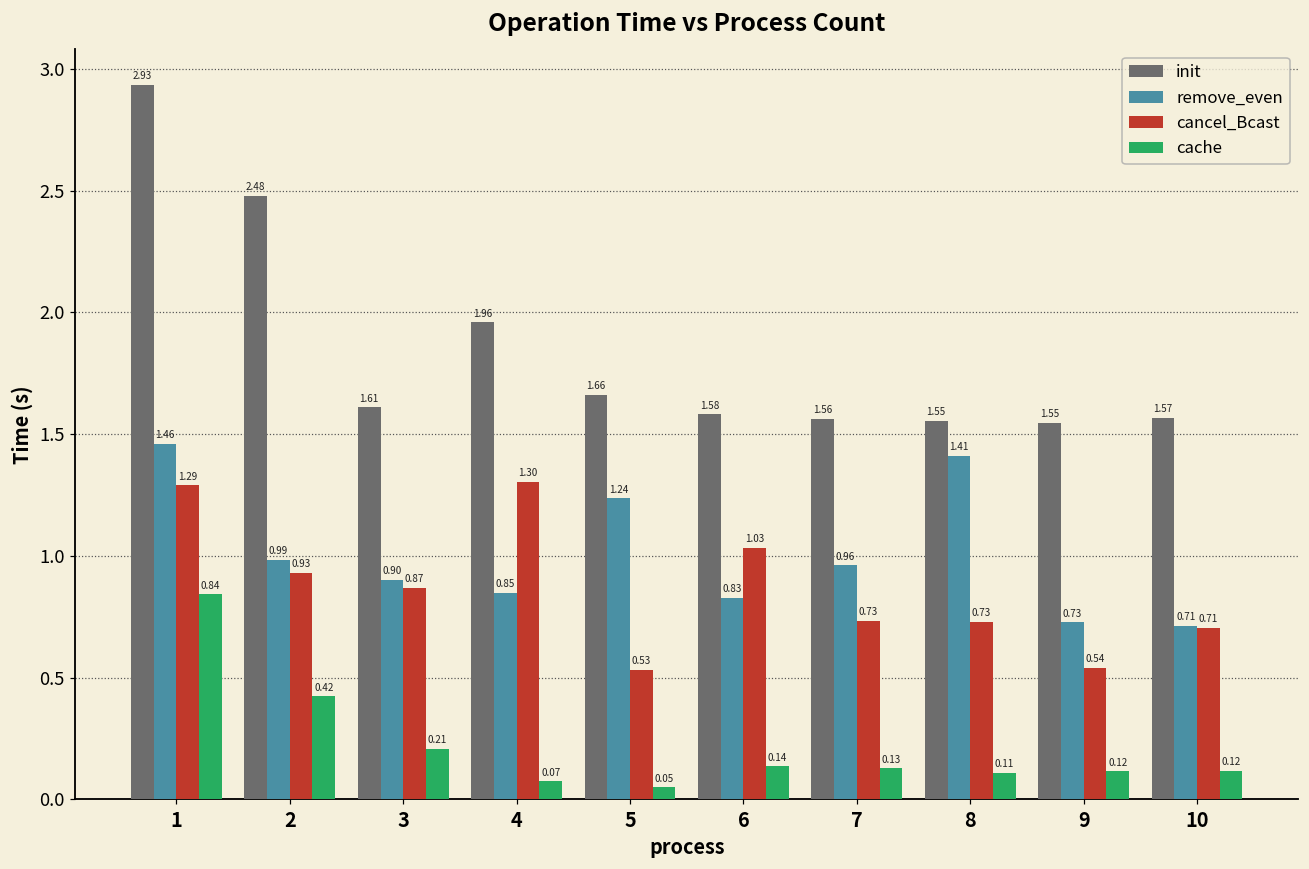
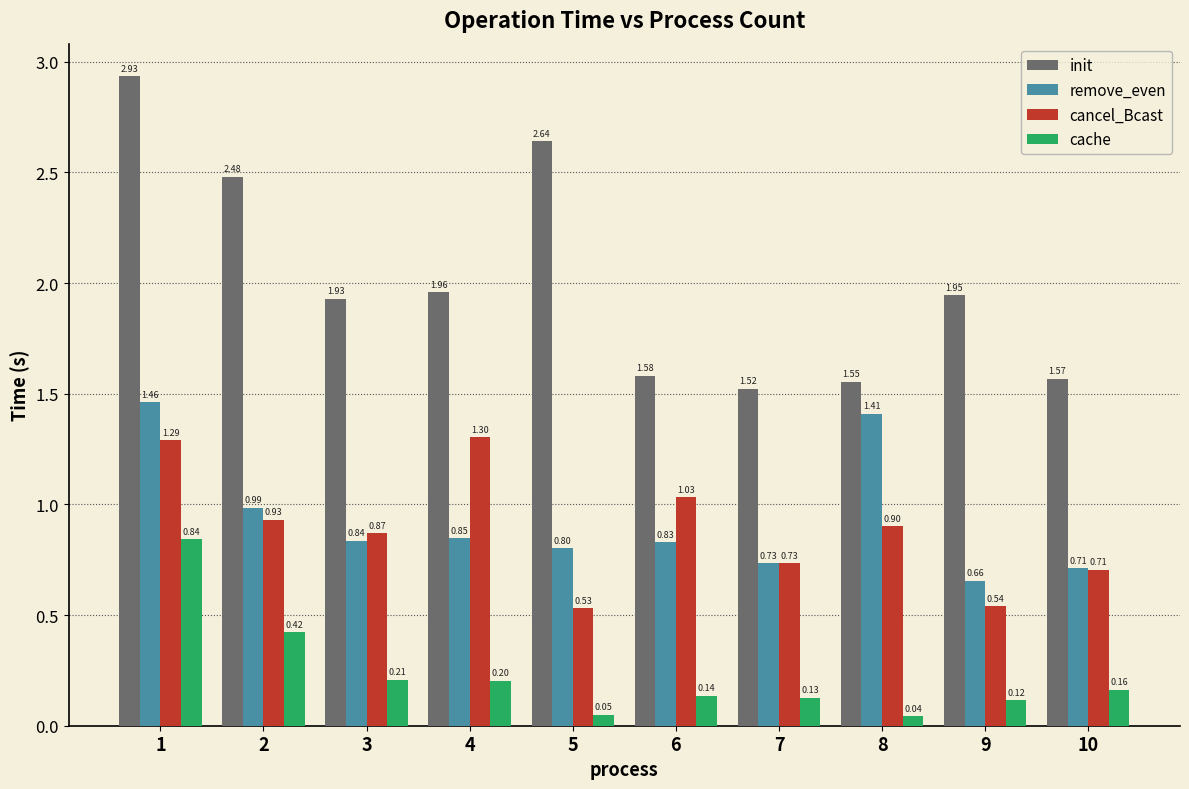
  {
    "init": {
      "1": 2.93,
      "2": 2.48,
-     "3": 1.61,
+     "3": 1.93,
      "4": 1.96,
-     "5": 1.66,
+     "5": 2.64,
      "6": 1.58,
-     "7": 1.56,
+     "7": 1.52,
      "8": 1.55,
-     "9": 1.55,
+     "9": 1.95,
      "10": 1.57
    },
    "remove_even": {
      "1": 1.46,
      "2": 0.99,
-     "3": 0.90,
+     "3": 0.84,
      "4": 0.85,
-     "5": 1.24,
+     "5": 0.80,
      "6": 0.83,
-     "7": 0.96,
+     "7": 0.73,
      "8": 1.41,
-     "9": 0.73,
+     "9": 0.66,
      "10": 0.71
    },
    "cancel_Bcast": {
      "1": 1.29,
      "2": 0.93,
      "3": 0.87,
      "4": 1.30,
      "5": 0.53,
      "6": 1.03,
      "7": 0.73,
-     "8": 0.73,
+     "8": 0.90,
      "9": 0.54,
      "10": 0.71
    },
    "cache": {
      "1": 0.84,
      "2": 0.42,
      "3": 0.21,
-     "4": 0.07,
+     "4": 0.20,
      "5": 0.05,
      "6": 0.14,
      "7": 0.13,
-     "8": 0.11,
+     "8": 0.04,
      "9": 0.12,
-     "10": 0.12
+     "10": 0.16
    }
  }
